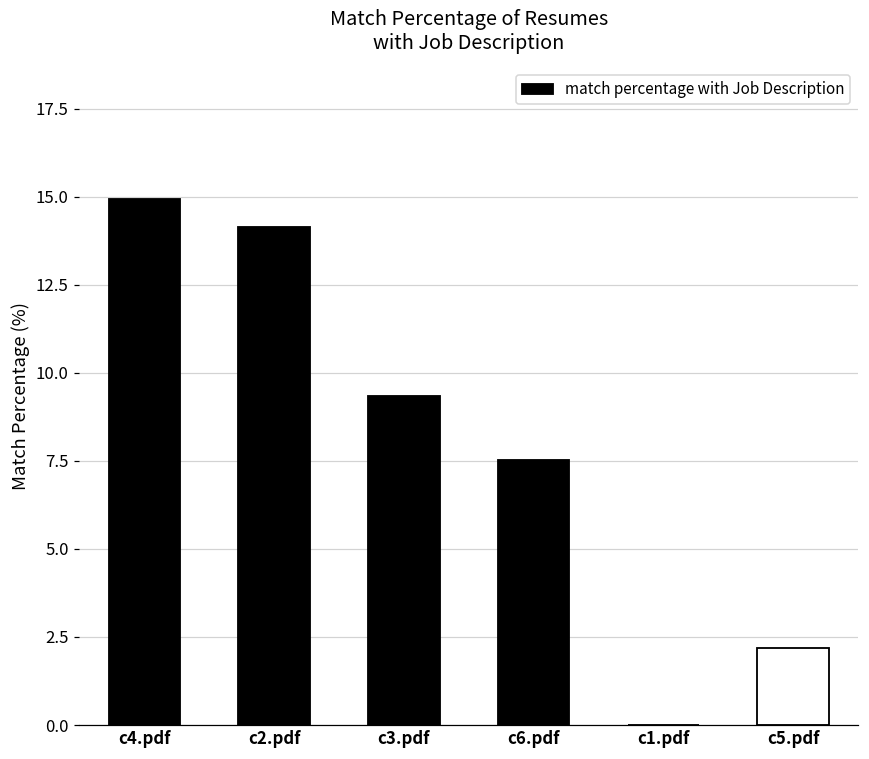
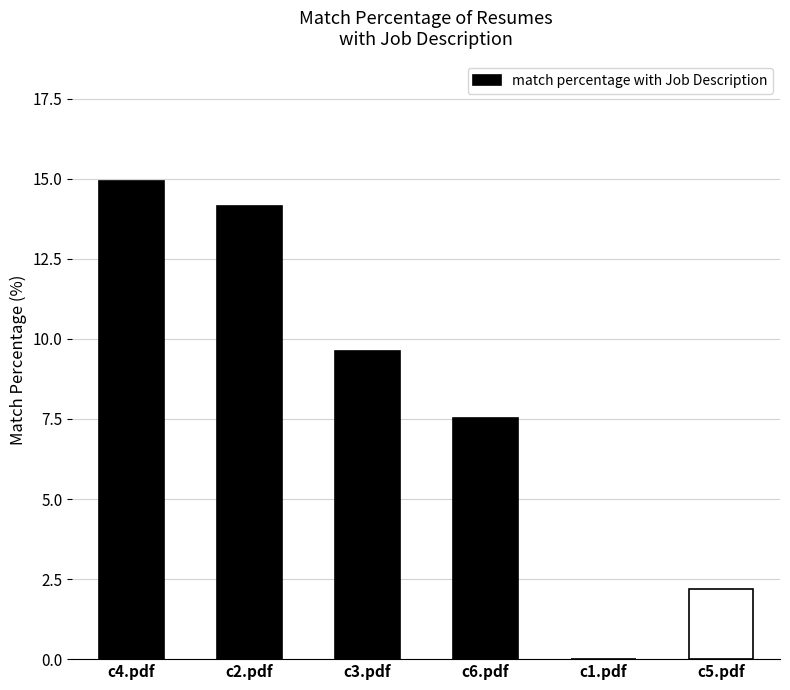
  {
    "c4.pdf": 14.9,
    "c2.pdf": 14.1,
-   "c3.pdf": 9.3,
+   "c3.pdf": 9.6,
    "c6.pdf": 7.5,
    "c1.pdf": 0.0,
    "c5.pdf": 2.2
  }
